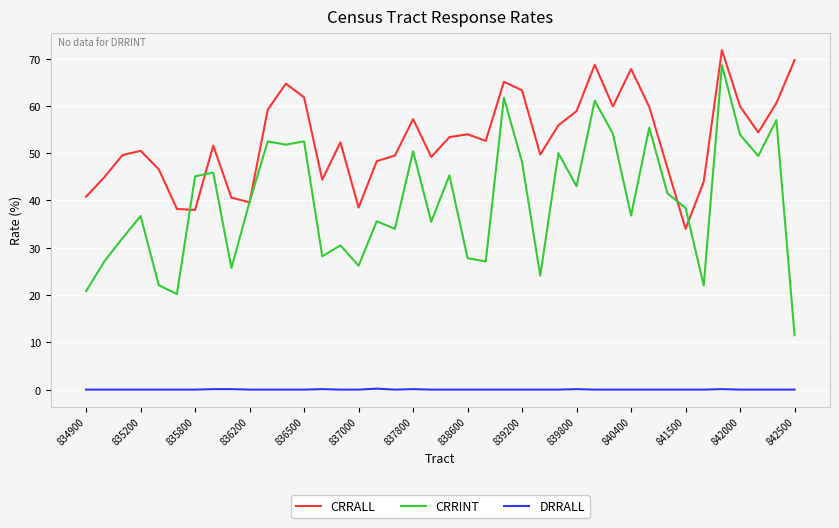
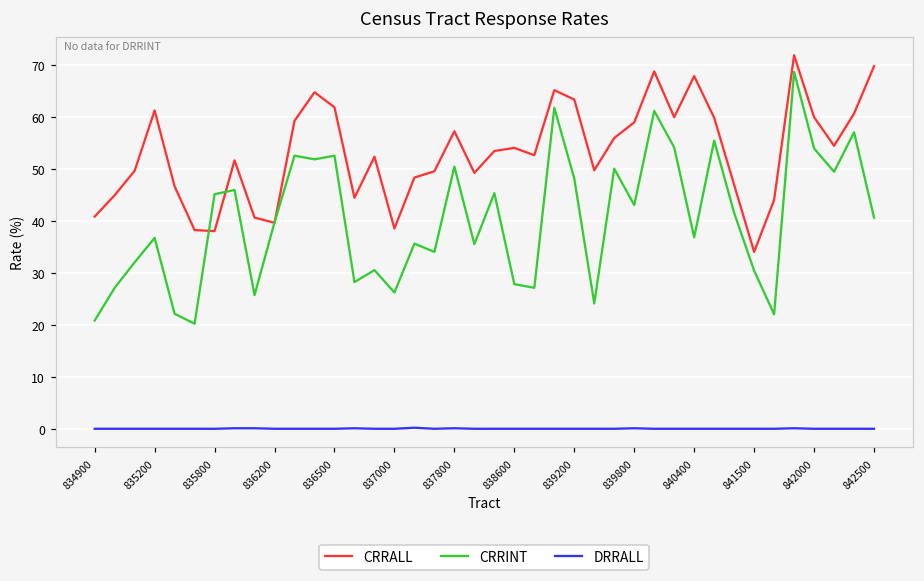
  {
    "CRRALL": {
      "834900": 41,
-     "835200": 51,
+     "835200": 61,
      "835800": 38,
      "836500": 62,
      "837000": 39,
      "837800": 57,
      "838600": 54,
      "839200": 63,
      "839800": 59,
      "840400": 68,
      "841500": 34,
      "842000": 60,
      "842500": 70
    },
    "CRRINT": {
      "834900": 21,
      "835200": 37,
      "835800": 45,
      "836500": 53,
      "837000": 26,
      "837800": 50,
      "838600": 28,
      "839200": 48,
      "839800": 43,
      "840400": 37,
-     "841500": 38,
+     "841500": 30,
      "842000": 54,
-     "842500": 12
+     "842500": 41
    },
    "DRRALL": {
      "834900": 0,
      "835200": 0,
      "835800": 0,
      "836200": 0,
      "836500": 0,
      "837000": 0,
      "837800": 0,
      "838600": 0,
      "839200": 0,
      "839800": 0,
      "840400": 0,
      "841500": 0,
      "842000": 0,
      "842500": 0
    }
  }
